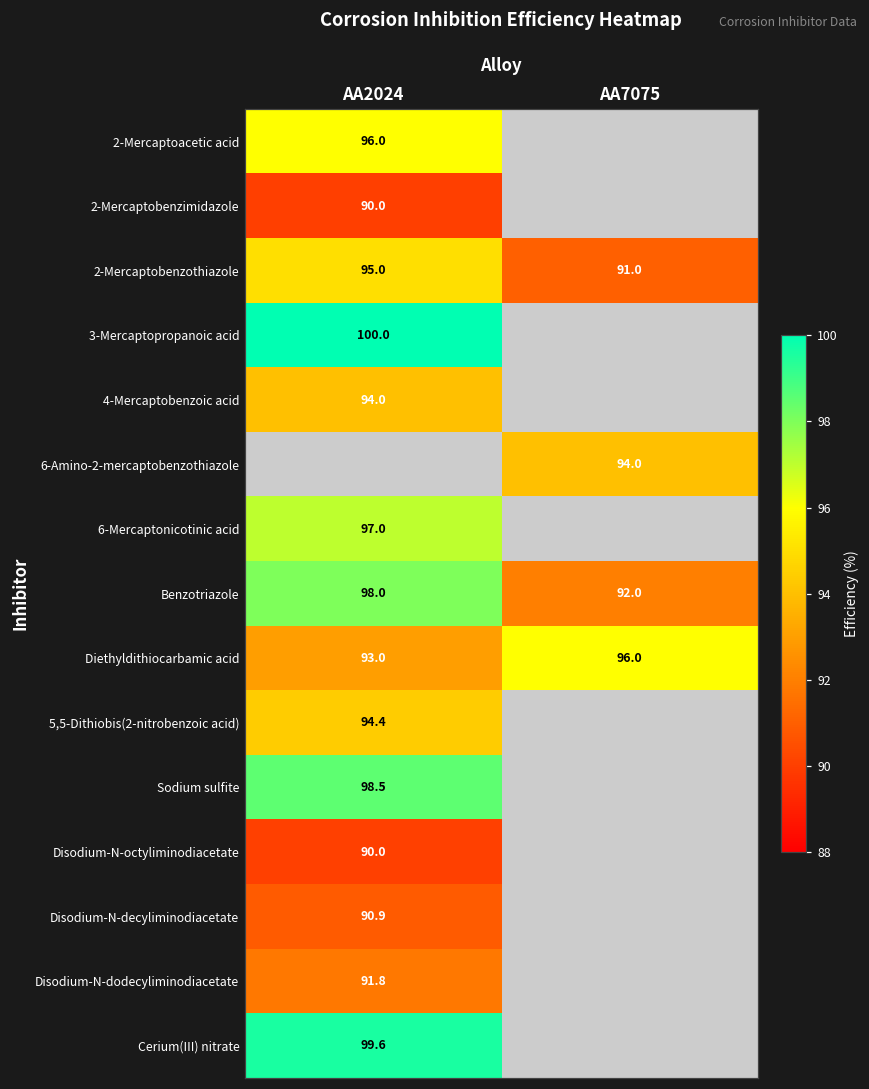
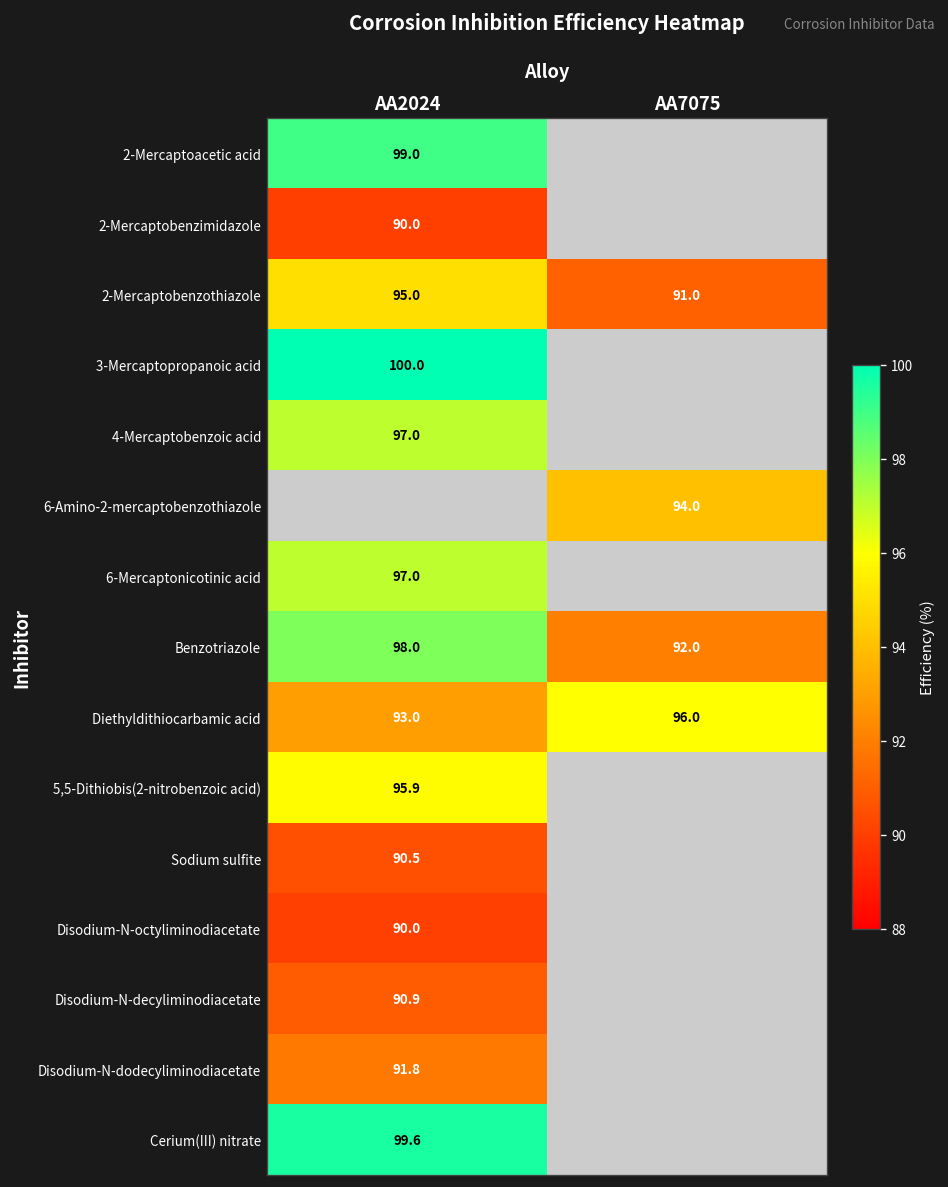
  {
    "2-Mercaptoacetic acid": {
-     "AA2024": 96.0
+     "AA2024": 99.0
    },
    "2-Mercaptobenzimidazole": {
      "AA2024": 90.0
    },
    "2-Mercaptobenzothiazole": {
      "AA2024": 95.0,
      "AA7075": 91.0
    },
    "3-Mercaptopropanoic acid": {
      "AA2024": 100.0
    },
    "4-Mercaptobenzoic acid": {
-     "AA2024": 94.0
+     "AA2024": 97.0
    },
    "6-Amino-2-mercaptobenzothiazole": {
      "AA7075": 94.0
    },
    "6-Mercaptonicotinic acid": {
      "AA2024": 97.0
    },
    "Benzotriazole": {
      "AA2024": 98.0,
      "AA7075": 92.0
    },
    "Diethyldithiocarbamic acid": {
      "AA2024": 93.0,
      "AA7075": 96.0
    },
    "5,5-Dithiobis(2-nitrobenzoic acid)": {
-     "AA2024": 94.4
+     "AA2024": 95.9
    },
    "Sodium sulfite": {
-     "AA2024": 98.5
+     "AA2024": 90.5
    },
    "Disodium-N-octyliminodiacetate": {
      "AA2024": 90.0
    },
    "Disodium-N-decyliminodiacetate": {
      "AA2024": 90.9
    },
    "Disodium-N-dodecyliminodiacetate": {
      "AA2024": 91.8
    },
    "Cerium(III) nitrate": {
      "AA2024": 99.6
    }
  }
